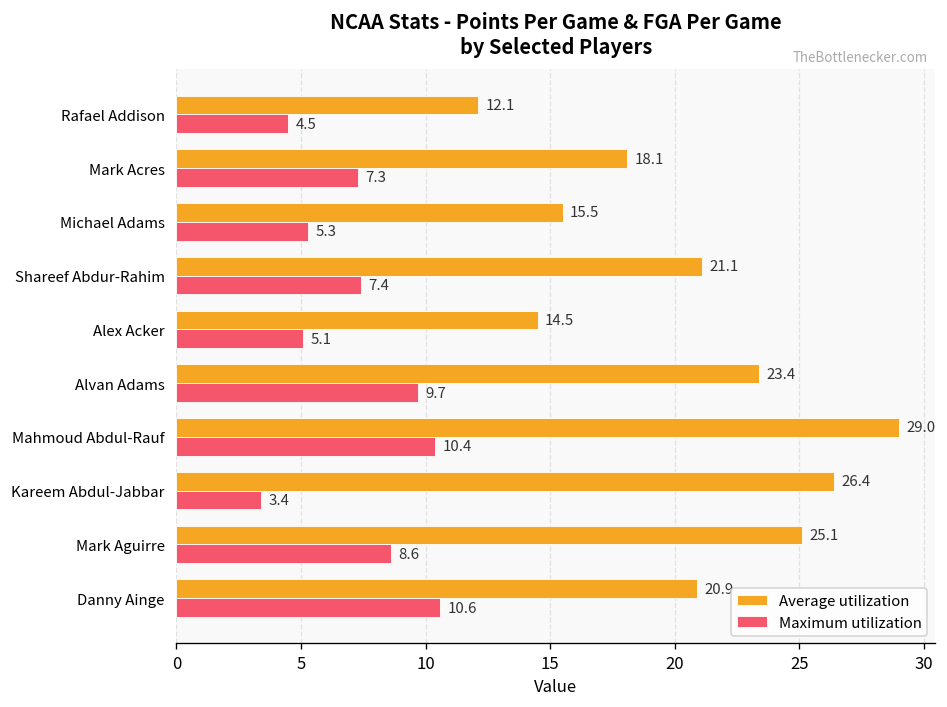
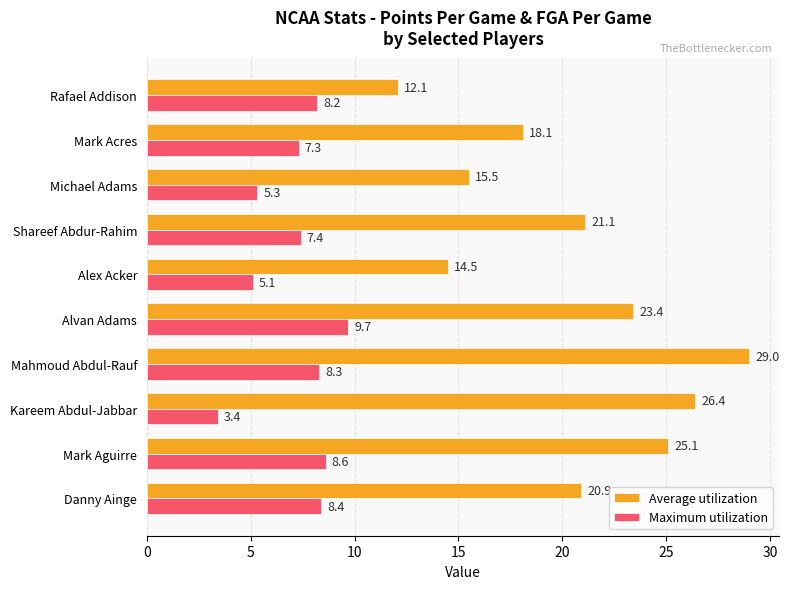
  {
    "Average utilization": {
      "Rafael Addison": 12.1,
      "Mark Acres": 18.1,
      "Michael Adams": 15.5,
      "Shareef Abdur-Rahim": 21.1,
      "Alex Acker": 14.5,
      "Alvan Adams": 23.4,
      "Mahmoud Abdul-Rauf": 29.0,
      "Kareem Abdul-Jabbar": 26.4,
      "Mark Aguirre": 25.1
    },
    "Maximum utilization": {
-     "Rafael Addison": 4.5,
+     "Rafael Addison": 8.2,
      "Mark Acres": 7.3,
      "Michael Adams": 5.3,
      "Shareef Abdur-Rahim": 7.4,
      "Alex Acker": 5.1,
      "Alvan Adams": 9.7,
-     "Mahmoud Abdul-Rauf": 10.4,
+     "Mahmoud Abdul-Rauf": 8.3,
      "Kareem Abdul-Jabbar": 3.4,
      "Mark Aguirre": 8.6,
-     "Danny Ainge": 10.6
+     "Danny Ainge": 8.4
    }
  }
